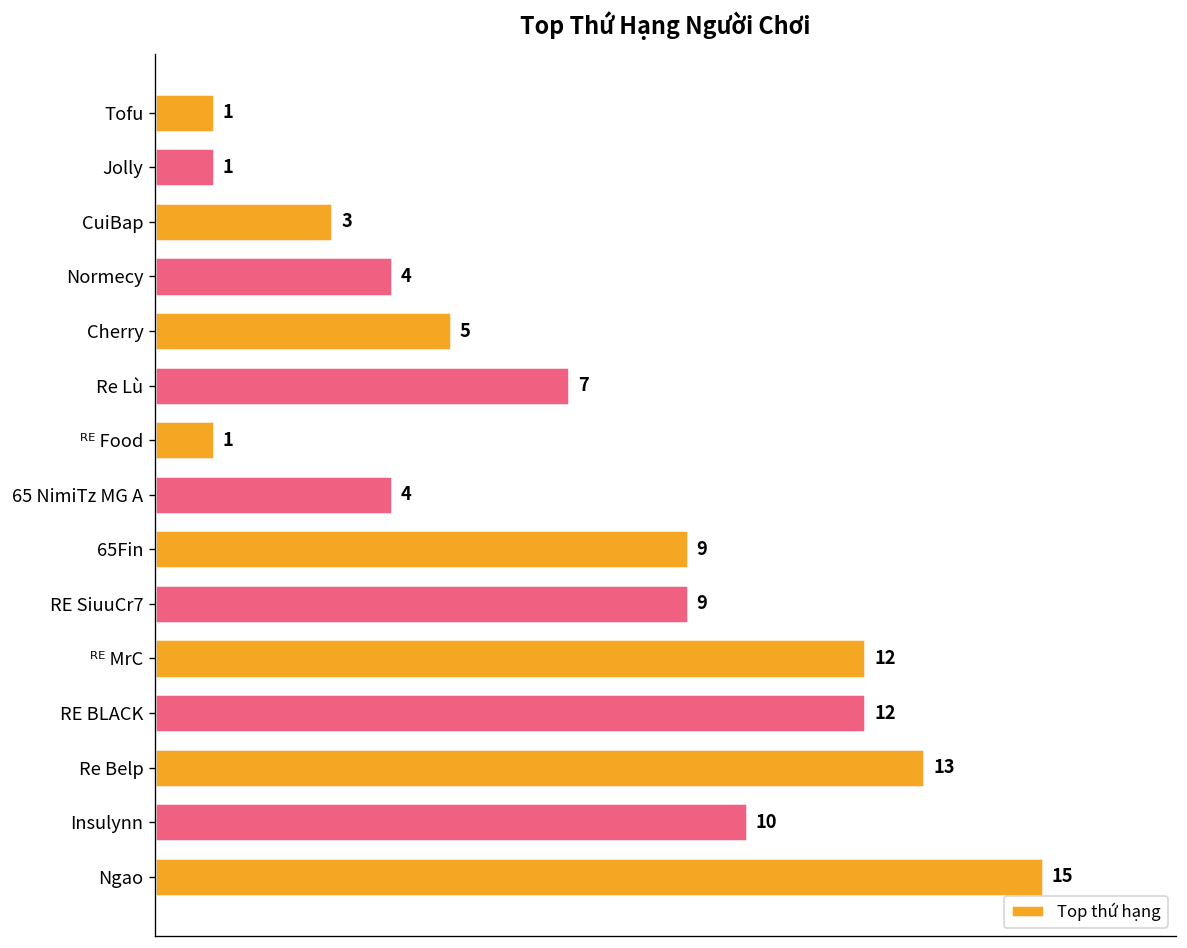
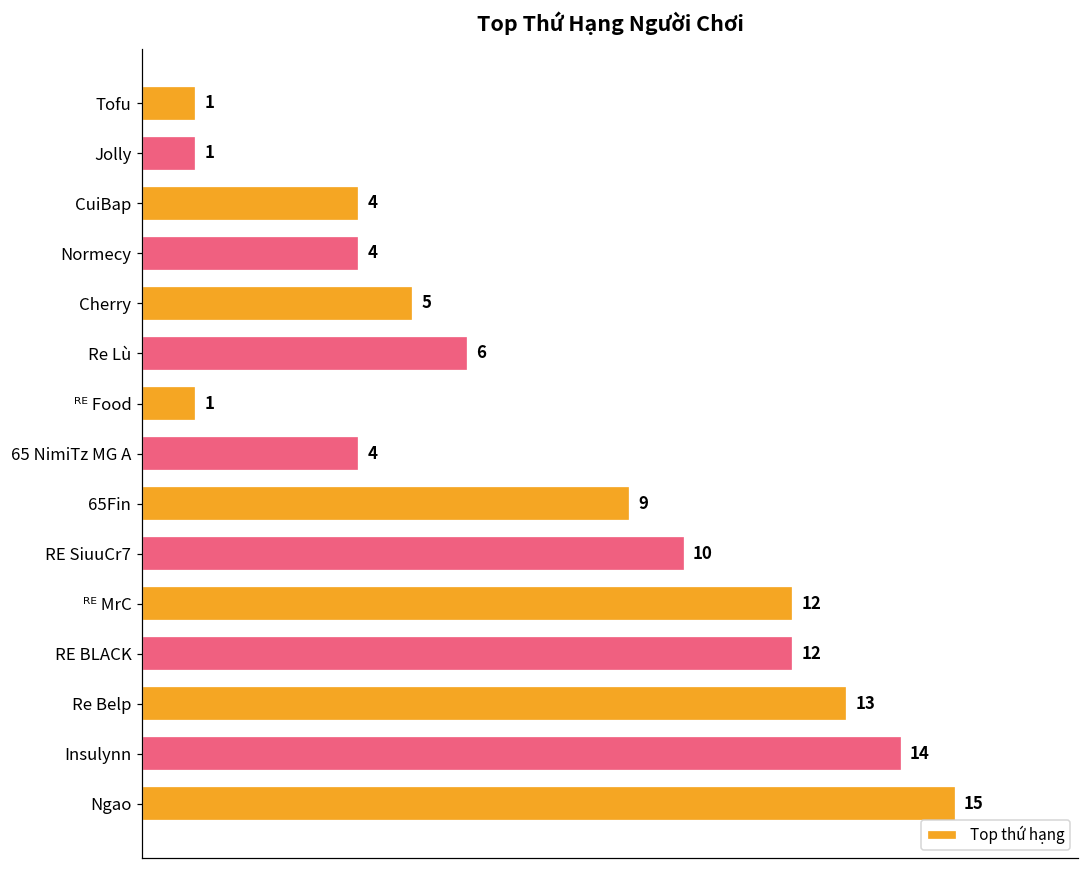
  {
    "Tofu": 1,
    "Jolly": 1,
-   "CuiBap": 3,
+   "CuiBap": 4,
    "Normecy": 4,
    "Cherry": 5,
-   "Re Lù": 7,
+   "Re Lù": 6,
    "ᴿᴱ Food": 1,
    "65 NimiTz MG A": 4,
    "65Fin": 9,
-   "RE SiuuCr7": 9,
+   "RE SiuuCr7": 10,
    "ᴿᴱ MrC": 12,
    "RE BLACK": 12,
    "Re Belp": 13,
-   "Insulynn": 10,
+   "Insulynn": 14,
    "Ngao": 15
  }
